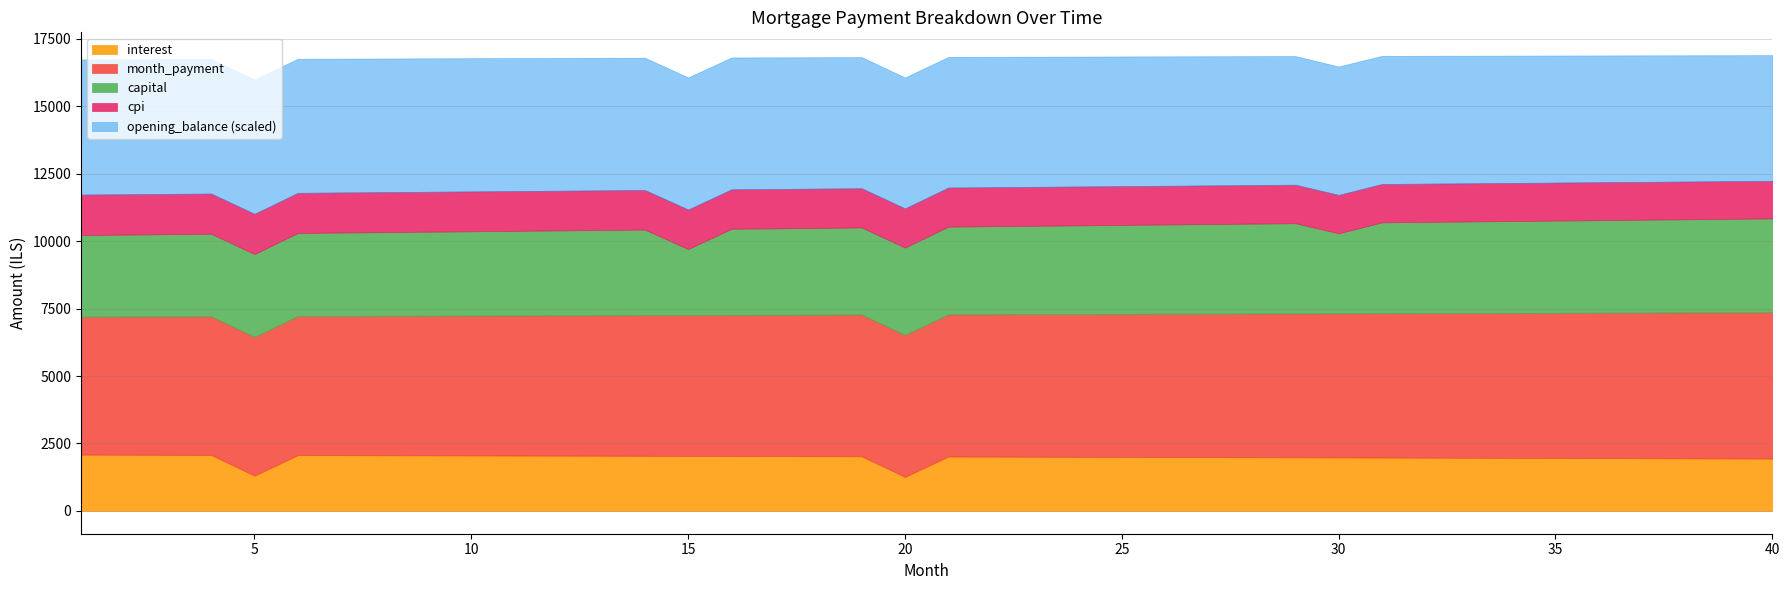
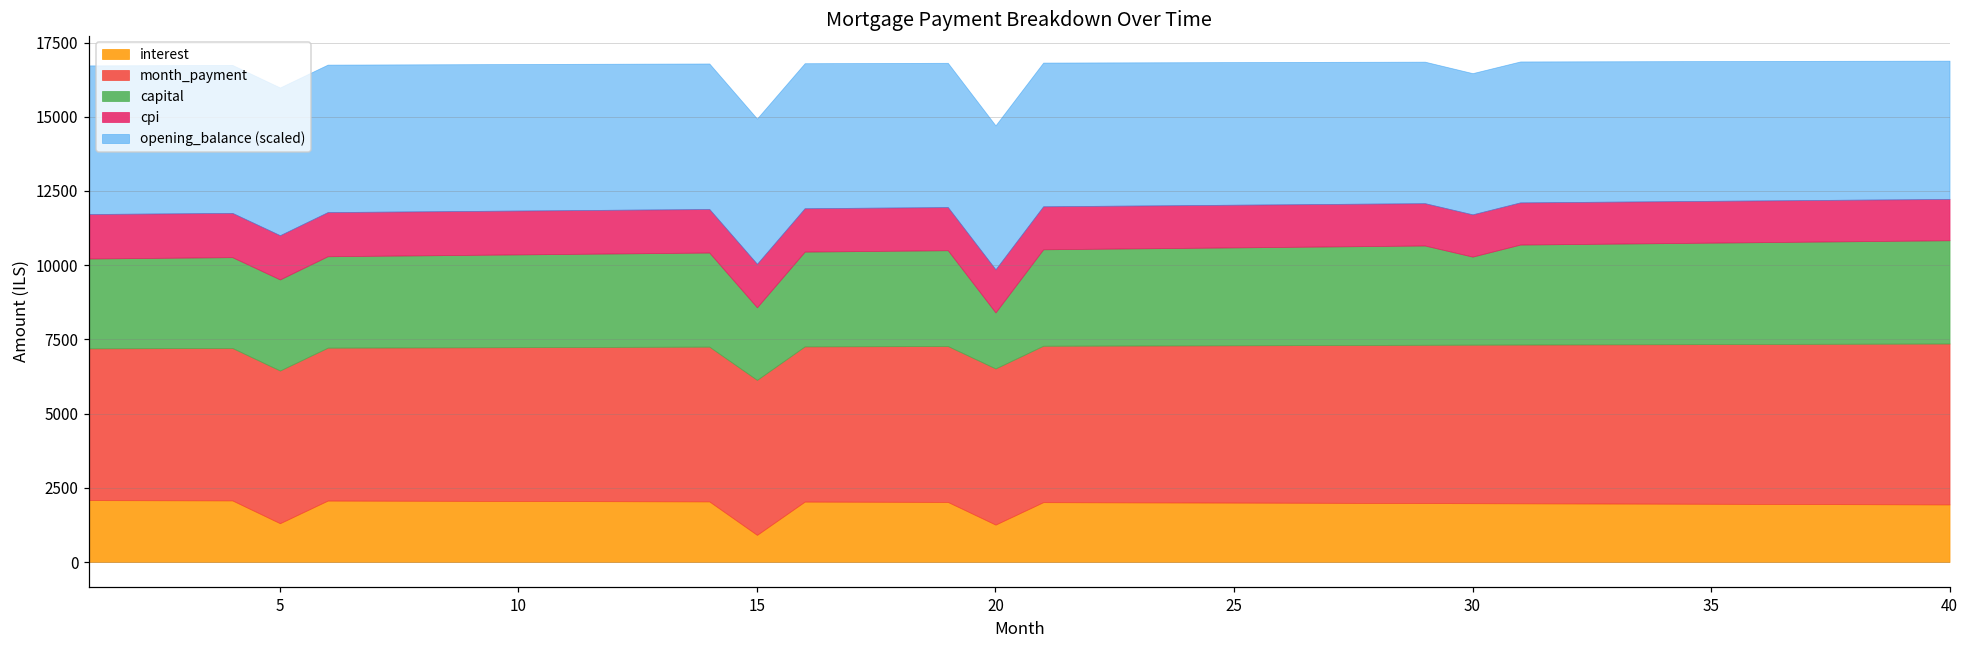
  {
    "interest": {
      "5": 1300,
      "10": 2100,
-     "15": 2000,
+     "15": 900,
      "20": 1300,
      "25": 2000,
      "30": 2000,
      "35": 2000,
      "40": 1900
    },
    "capital": {
      "5": 3100,
      "10": 3100,
      "15": 2400,
-     "20": 3200,
+     "20": 1900,
      "25": 3300,
      "30": 3000,
      "35": 3400,
      "40": 3500
    },
    "opening_balance (scaled)": {
      "10": 4900,
      "15": 4900,
      "20": 4900,
      "25": 4800,
      "30": 4800,
      "35": 4700,
      "40": 4700
    }
  }
